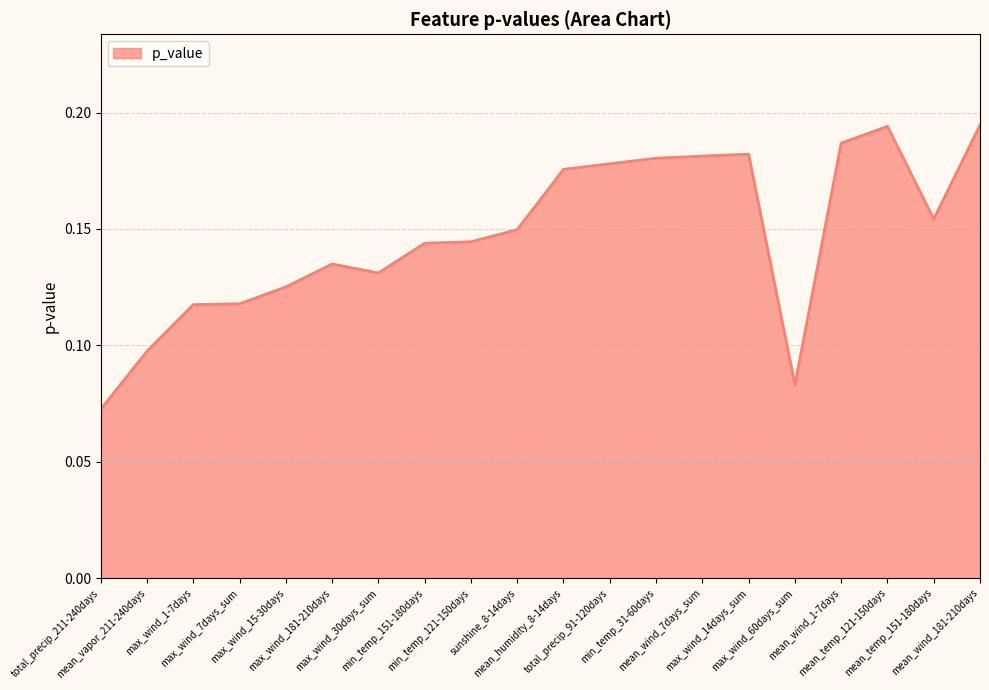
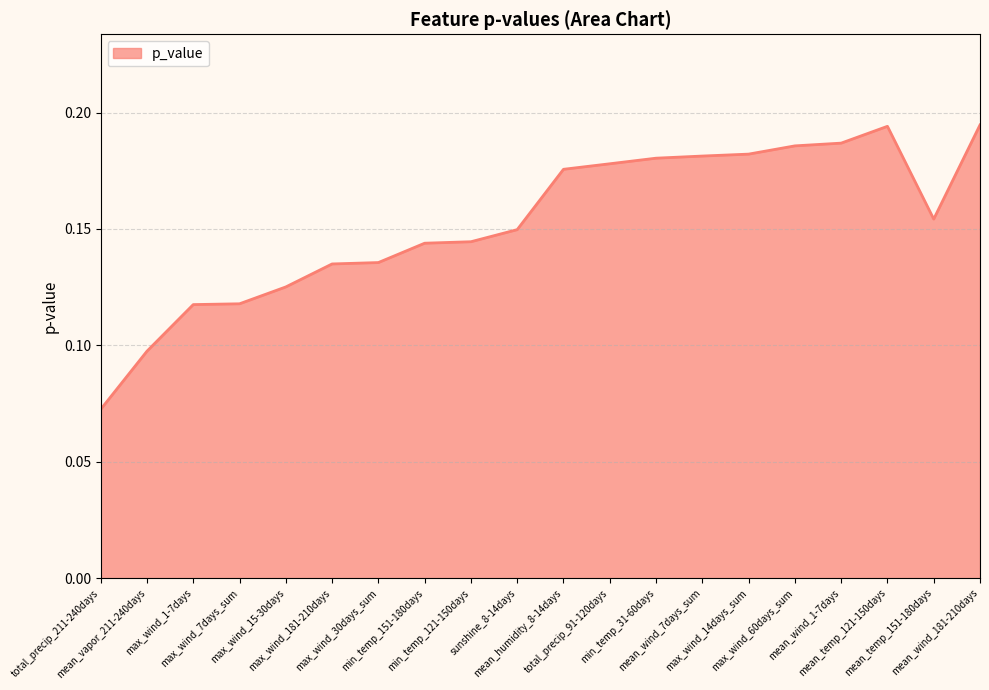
  {
    "total_precip_211-240days": 0.073,
    "mean_vapor_211-240days": 0.097,
    "max_wind_1-7days": 0.118,
    "max_wind_7days_sum": 0.118,
    "max_wind_15-30days": 0.125,
    "max_wind_181-210days": 0.135,
-   "max_wind_30days_sum": 0.131,
+   "max_wind_30days_sum": 0.136,
    "min_temp_151-180days": 0.144,
    "min_temp_121-150days": 0.145,
    "sunshine_8-14days": 0.150,
    "mean_humidity_8-14days": 0.176,
    "total_precip_91-120days": 0.178,
    "min_temp_31-60days": 0.180,
    "mean_wind_7days_sum": 0.181,
    "max_wind_14days_sum": 0.182,
-   "max_wind_60days_sum": 0.083,
+   "max_wind_60days_sum": 0.186,
    "mean_wind_1-7days": 0.187,
    "mean_temp_121-150days": 0.194,
    "mean_temp_151-180days": 0.154,
    "mean_wind_181-210days": 0.195
  }
